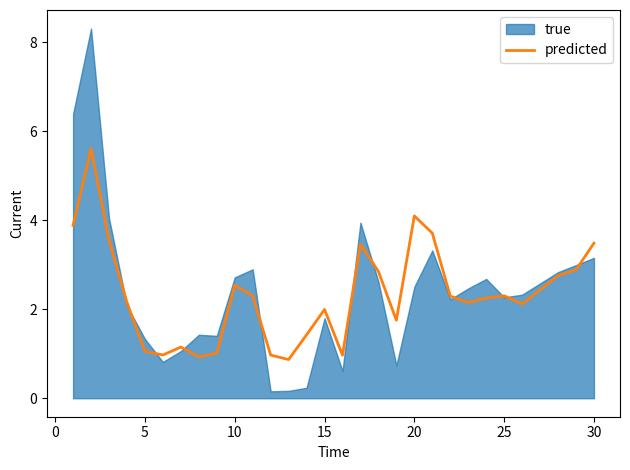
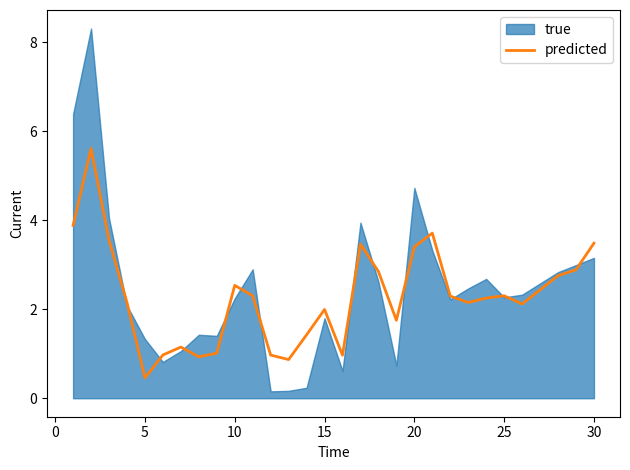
  {
    "predicted": {
-     "5": 1.1,
+     "5": 0.5,
      "10": 2.5,
      "15": 2.0,
-     "20": 4.1,
+     "20": 3.4,
      "30": 3.5
    },
    "true": {
      "5": 1.3,
-     "10": 2.7,
+     "10": 2.2,
      "15": 1.8,
-     "20": 2.5,
+     "20": 4.7,
      "30": 3.2
    }
  }
